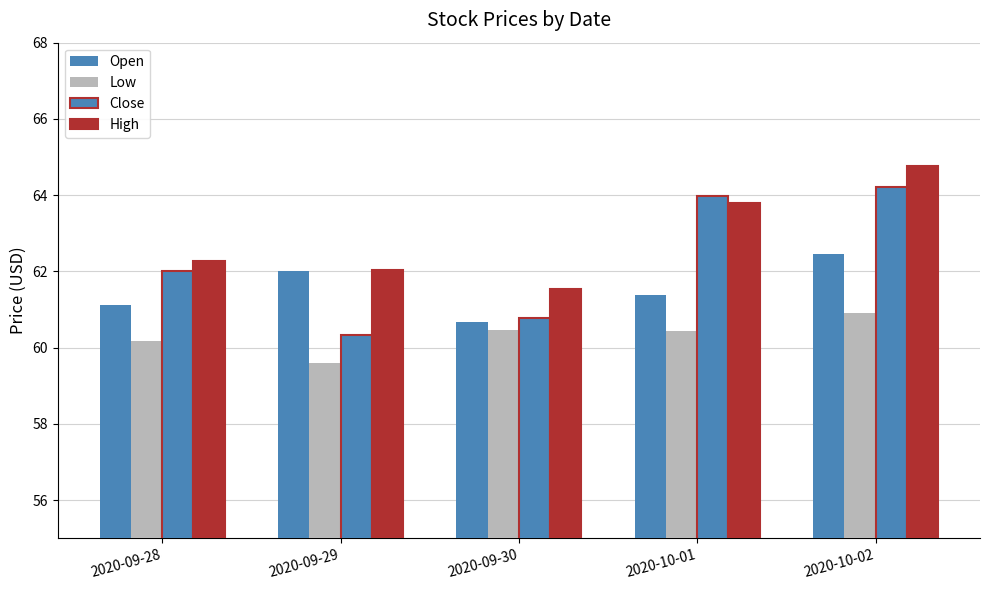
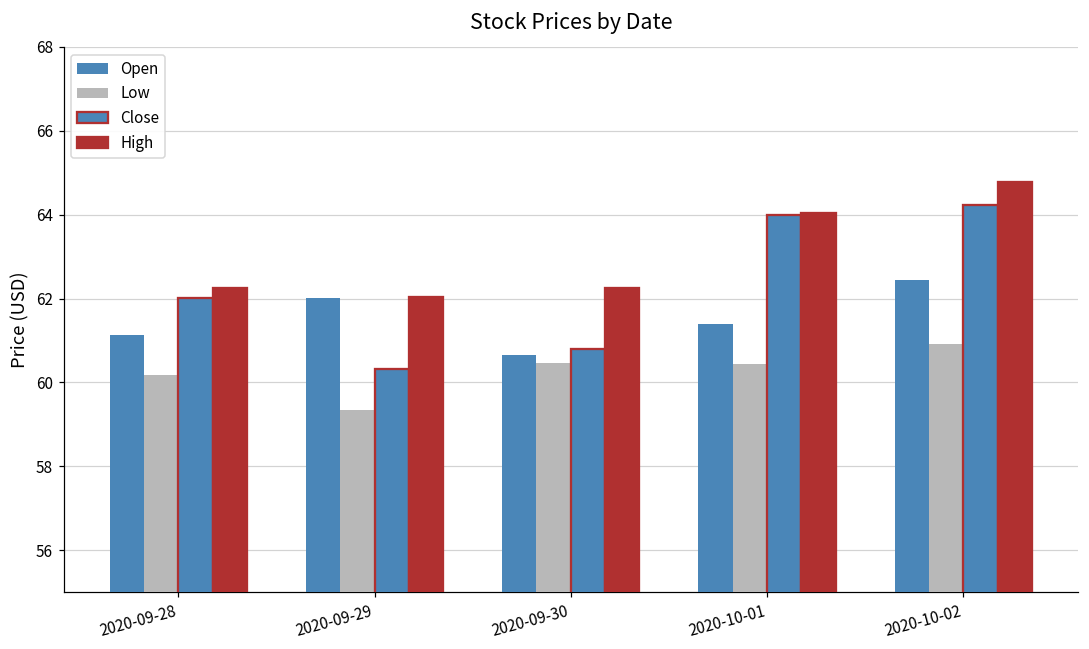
  {
    "Low": {
      "2020-09-28": 60.2,
-     "2020-09-29": 59.6,
+     "2020-09-29": 59.3,
      "2020-09-30": 60.5,
      "2020-10-01": 60.4,
      "2020-10-02": 60.9
    },
    "High": {
      "2020-09-28": 62.3,
      "2020-09-29": 62.0,
-     "2020-09-30": 61.5,
-     "2020-10-01": 63.8,
+     "2020-09-30": 62.3,
+     "2020-10-01": 64.0,
      "2020-10-02": 64.8
    }
  }
